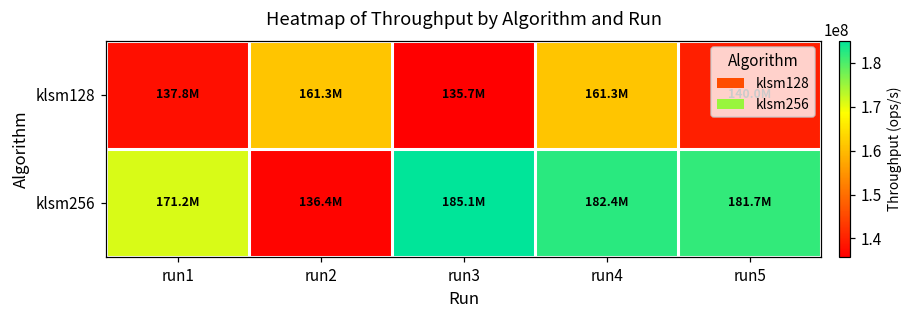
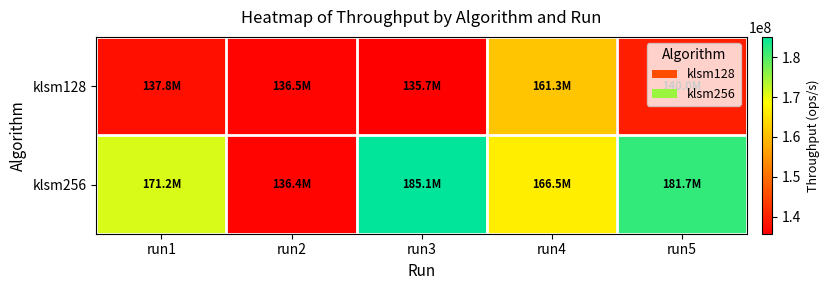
  {
    "klsm128": {
      "run1": "137.8M",
-     "run2": "161.3M",
+     "run2": "136.5M",
      "run3": "135.7M",
      "run4": "161.3M"
    },
    "klsm256": {
      "run1": "171.2M",
      "run2": "136.4M",
      "run3": "185.1M",
-     "run4": "182.4M",
+     "run4": "166.5M",
      "run5": "181.7M"
    }
  }
